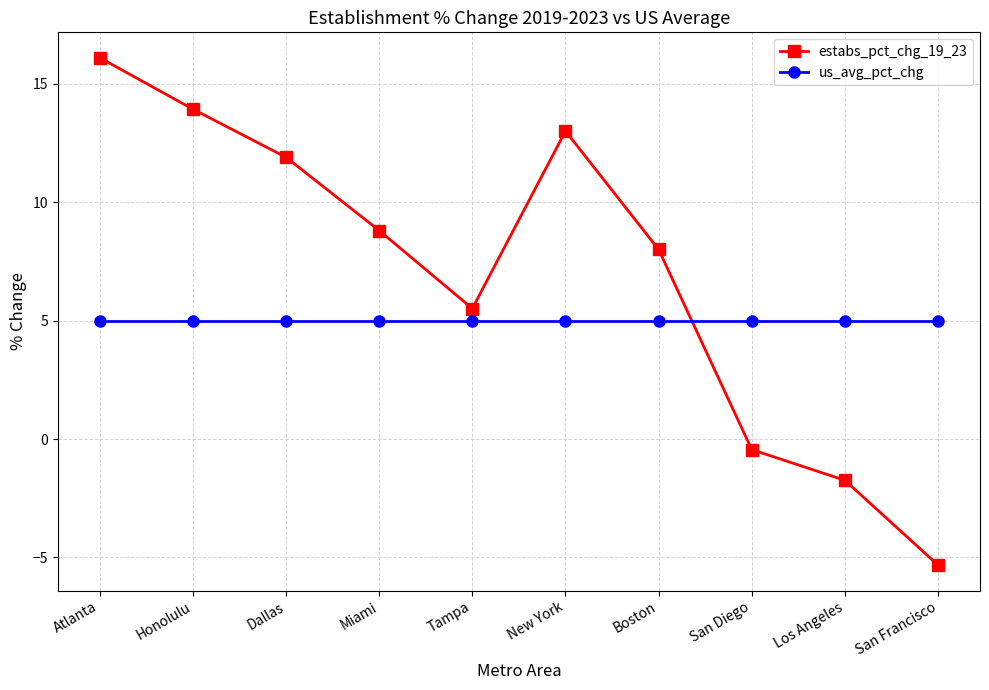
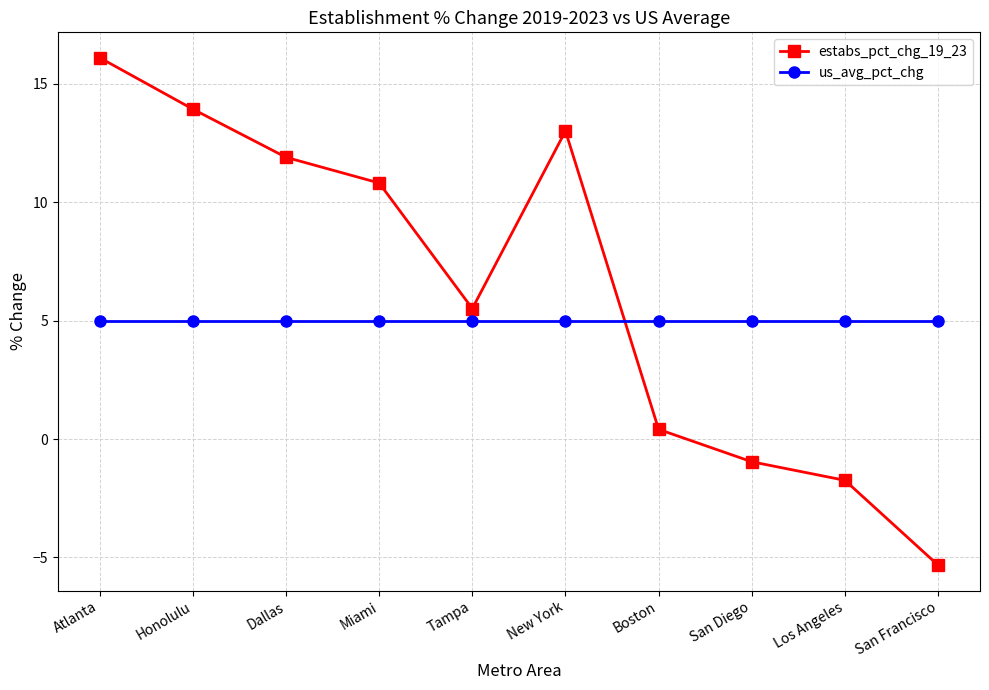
  {
    "estabs_pct_chg_19_23": {
      "Atlanta": 16.1,
      "Honolulu": 13.9,
      "Dallas": 11.9,
-     "Miami": 8.8,
+     "Miami": 10.8,
      "Tampa": 5.5,
      "New York": 13.0,
-     "Boston": 8.0,
-     "San Diego": -0.4,
+     "Boston": 0.4,
+     "San Diego": -1.0,
      "Los Angeles": -1.7,
      "San Francisco": -5.3
    },
    "us_avg_pct_chg": {
      "Atlanta": 5.0,
      "Honolulu": 5.0,
      "Dallas": 5.0,
      "Miami": 5.0,
      "Tampa": 5.0,
      "New York": 5.0,
      "Boston": 5.0,
      "San Diego": 5.0,
      "Los Angeles": 5.0,
      "San Francisco": 5.0
    }
  }
